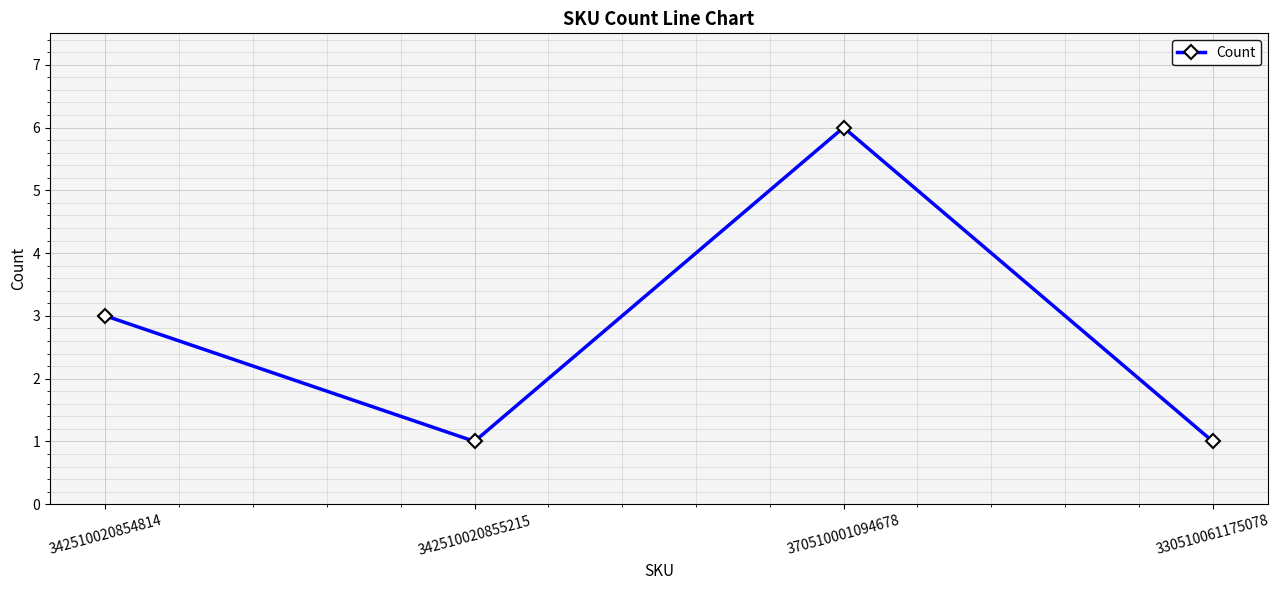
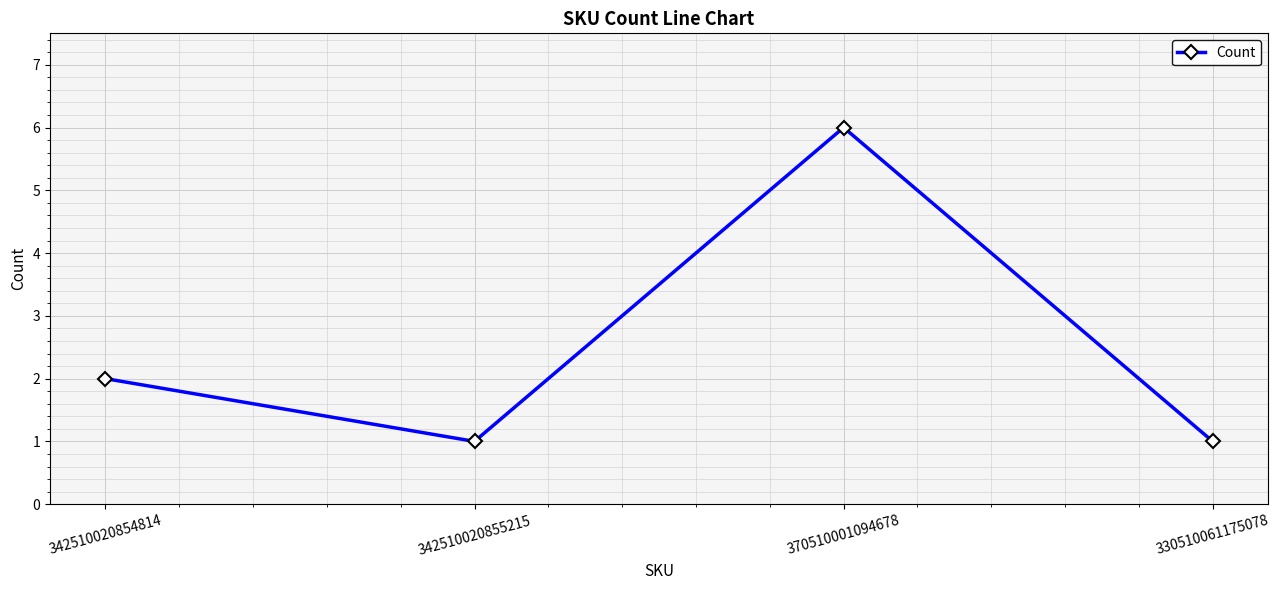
  {
-   "342510020854814": 3,
+   "342510020854814": 2,
    "342510020855215": 1,
    "370510001094678": 6,
    "330510061175078": 1
  }
